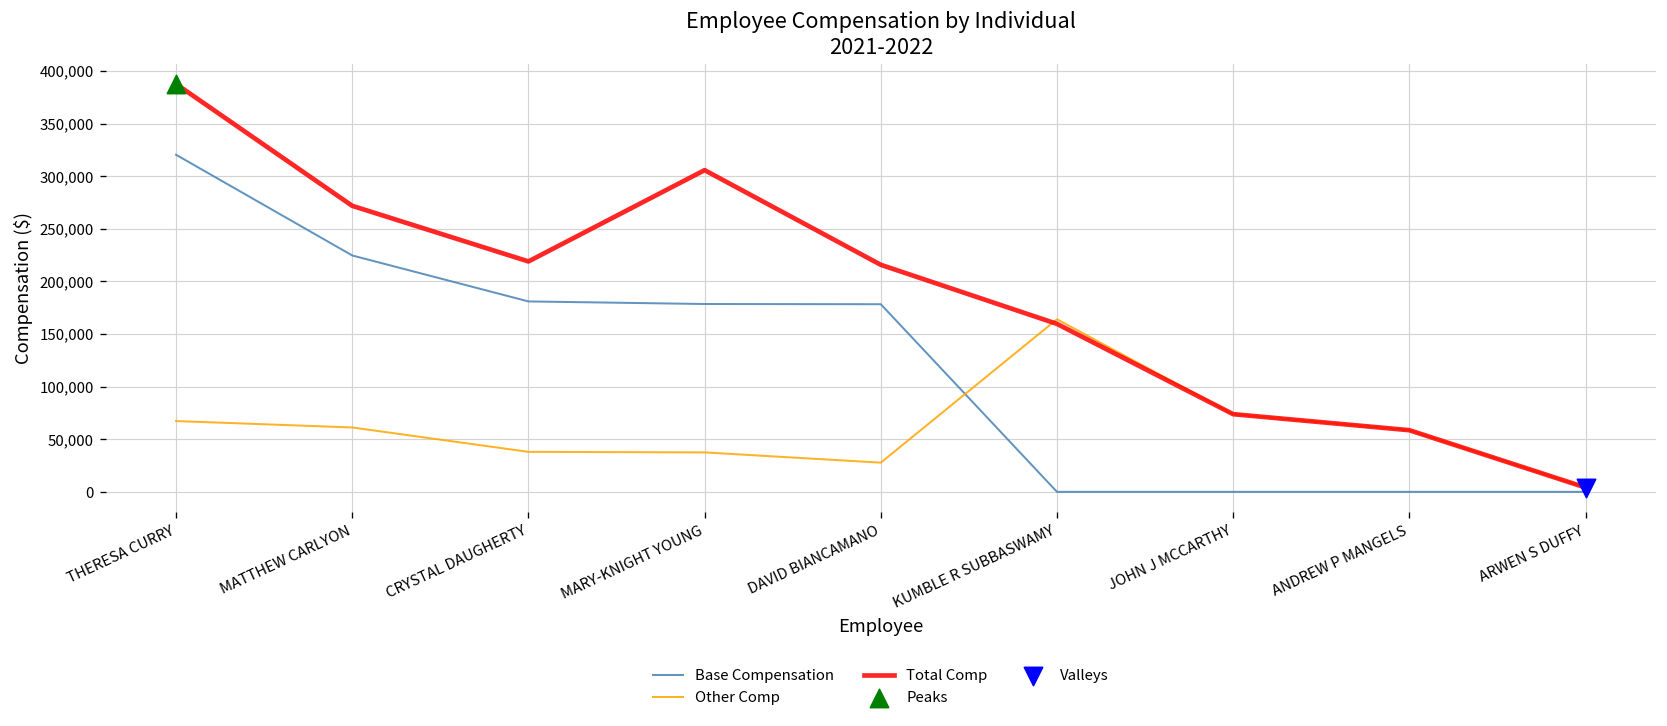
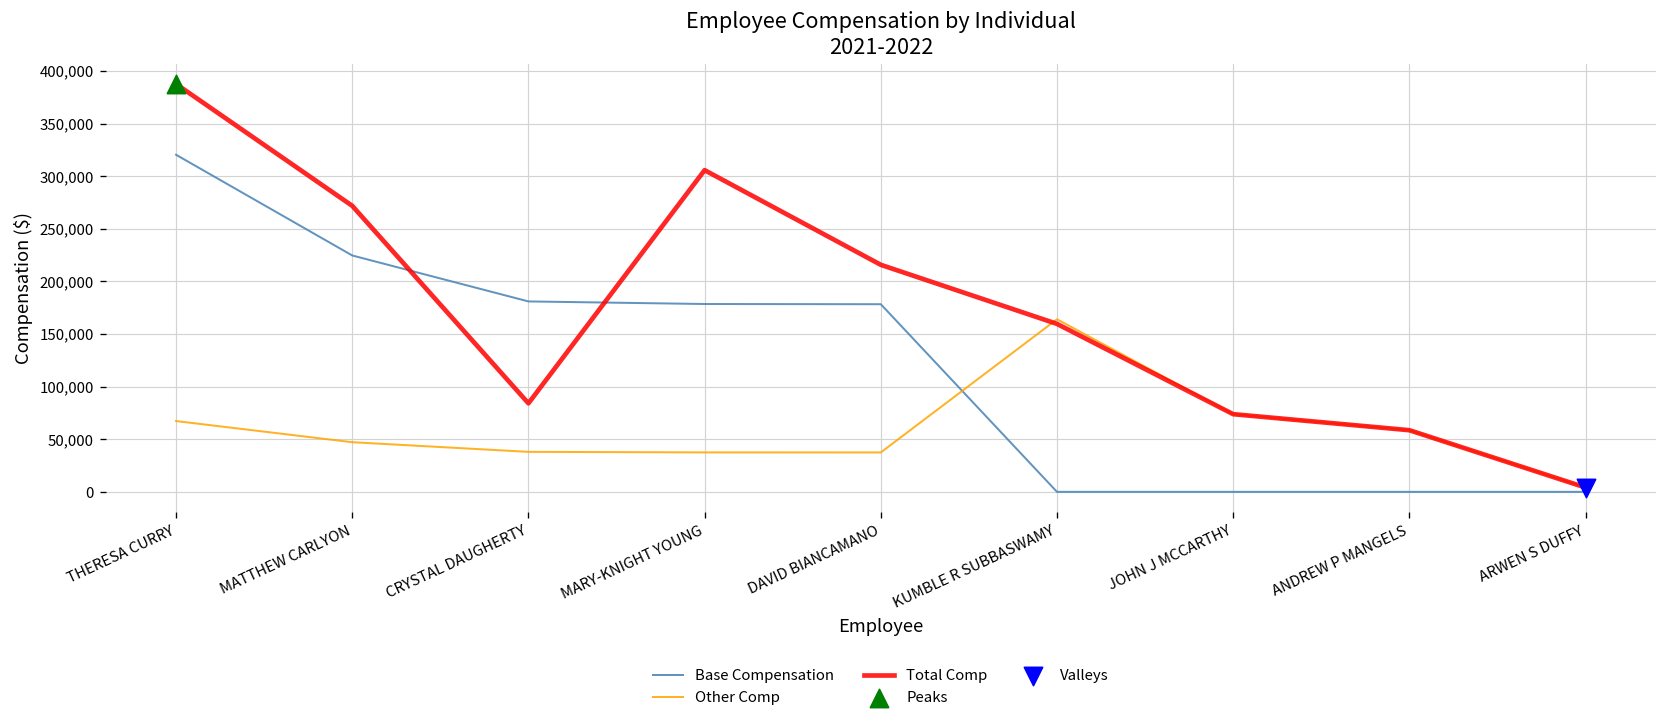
  {
    "Base Compensation": {
      "THERESA CURRY": "320,000",
      "MATTHEW CARLYON": "220,000",
      "CRYSTAL DAUGHERTY": "180,000",
      "MARY-KNIGHT YOUNG": "180,000",
      "DAVID BIANCAMANO": "180,000",
      "KUMBLE R SUBBASWAMY": "0",
      "JOHN J MCCARTHY": "0",
      "ANDREW P MANGELS": "0",
      "ARWEN S DUFFY": "0"
    },
    "Other Comp": {
      "THERESA CURRY": "70,000",
-     "MATTHEW CARLYON": "60,000",
+     "MATTHEW CARLYON": "50,000",
      "CRYSTAL DAUGHERTY": "40,000",
      "MARY-KNIGHT YOUNG": "40,000",
-     "DAVID BIANCAMANO": "30,000",
+     "DAVID BIANCAMANO": "40,000",
      "KUMBLE R SUBBASWAMY": "160,000"
    },
    "Total Comp": {
      "MATTHEW CARLYON": "270,000",
-     "CRYSTAL DAUGHERTY": "220,000",
+     "CRYSTAL DAUGHERTY": "80,000",
      "MARY-KNIGHT YOUNG": "310,000",
      "DAVID BIANCAMANO": "220,000",
      "KUMBLE R SUBBASWAMY": "160,000"
    }
  }
